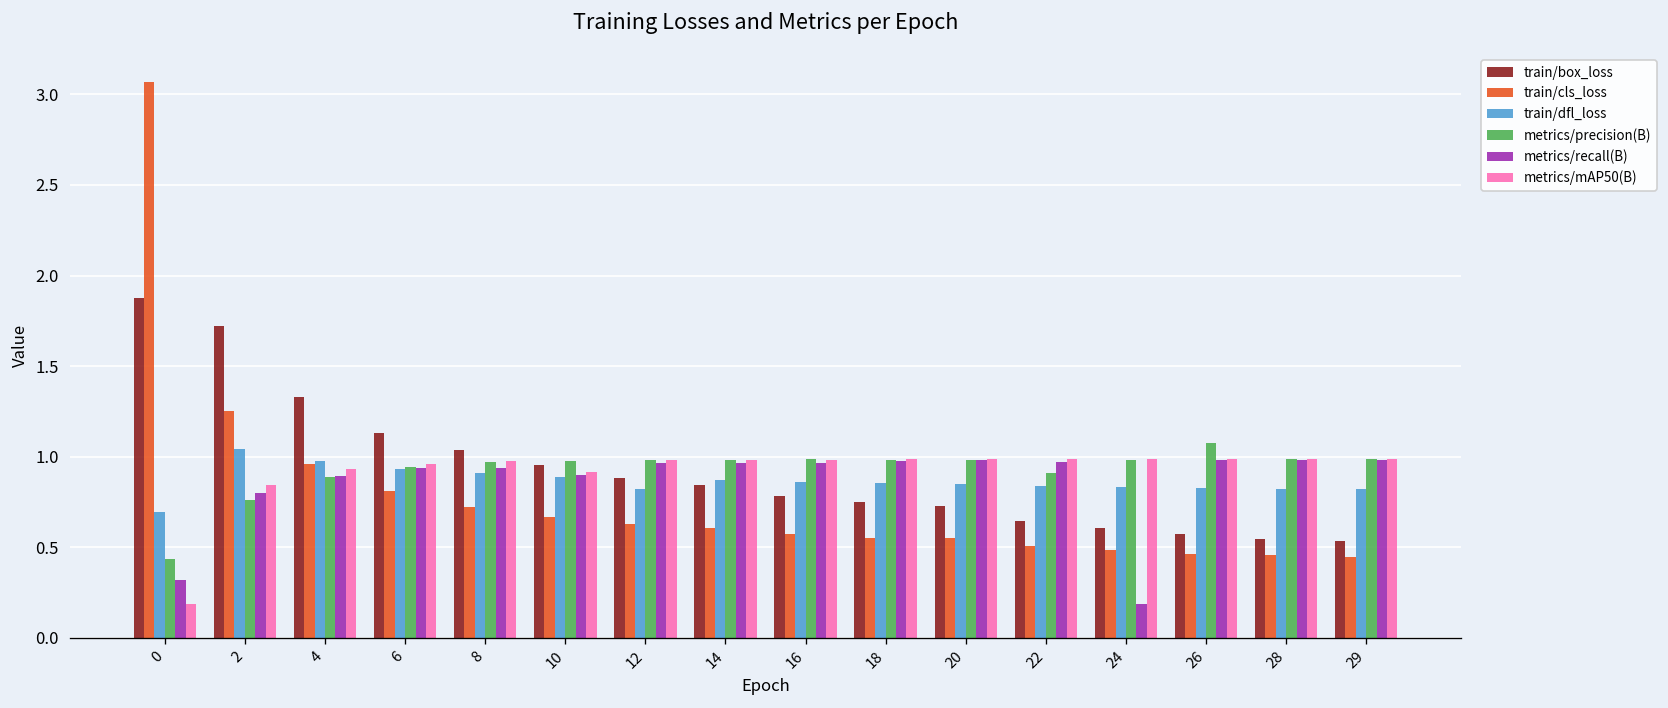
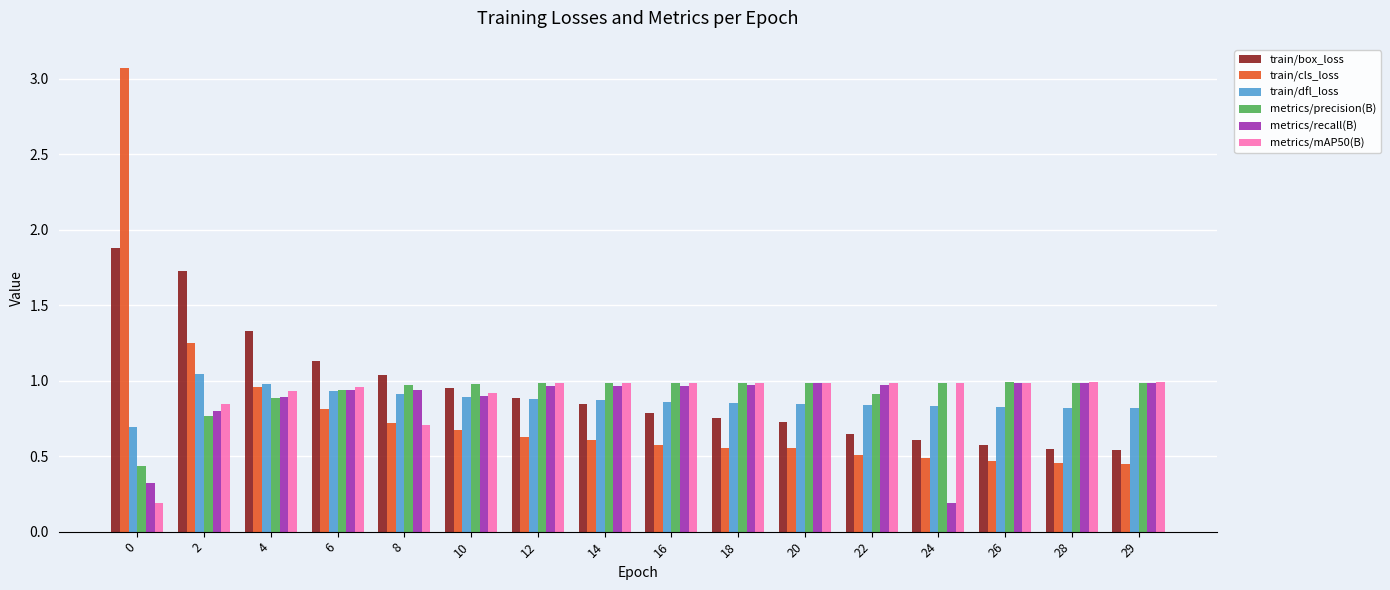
  {
    "train/box_loss": {
      "0": 1.88,
      "2": 1.72,
      "4": 1.33,
      "6": 1.13,
      "8": 1.04,
      "10": 0.95,
      "12": 0.88,
      "14": 0.85,
      "16": 0.79,
      "18": 0.75,
      "20": 0.73,
      "22": 0.65,
      "24": 0.61,
      "26": 0.57,
      "28": 0.54,
      "29": 0.54
    },
    "train/cls_loss": {
      "0": 3.07,
      "2": 1.25,
      "4": 0.96,
      "6": 0.81,
      "8": 0.72,
      "10": 0.67,
      "12": 0.63,
      "14": 0.61,
      "16": 0.58,
      "18": 0.55,
      "20": 0.55,
      "22": 0.51,
      "24": 0.49,
      "26": 0.47,
      "28": 0.46,
      "29": 0.45
    },
    "train/dfl_loss": {
      "0": 0.69,
      "2": 1.04,
      "4": 0.98,
      "6": 0.93,
      "8": 0.91,
      "10": 0.89,
-     "12": 0.82,
+     "12": 0.88,
      "14": 0.87,
      "16": 0.86,
      "18": 0.86,
      "20": 0.85,
      "22": 0.84,
      "24": 0.83,
      "26": 0.83,
      "28": 0.82,
      "29": 0.82
    },
    "metrics/precision(B)": {
      "0": 0.44,
      "2": 0.76,
      "4": 0.89,
      "6": 0.94,
      "8": 0.97,
      "10": 0.98,
      "12": 0.98,
      "14": 0.98,
      "16": 0.99,
      "18": 0.98,
      "20": 0.98,
      "22": 0.91,
      "24": 0.98,
-     "26": 1.08,
+     "26": 0.99,
      "28": 0.99,
      "29": 0.98
    },
    "metrics/recall(B)": {
      "0": 0.32,
      "2": 0.80,
      "4": 0.89,
      "6": 0.94,
      "8": 0.94,
      "10": 0.90,
      "12": 0.96,
      "14": 0.97,
      "16": 0.97,
      "18": 0.97,
      "20": 0.98,
      "22": 0.97,
      "24": 0.19,
      "26": 0.98,
      "28": 0.98,
      "29": 0.98
    },
    "metrics/mAP50(B)": {
      "0": 0.19,
      "2": 0.85,
      "4": 0.93,
      "6": 0.96,
-     "8": 0.97,
+     "8": 0.71,
      "10": 0.92,
      "12": 0.98,
      "14": 0.98,
      "16": 0.98,
      "18": 0.99,
      "20": 0.99,
      "22": 0.99,
      "24": 0.99,
      "26": 0.99,
      "28": 0.99,
      "29": 0.99
    }
  }
